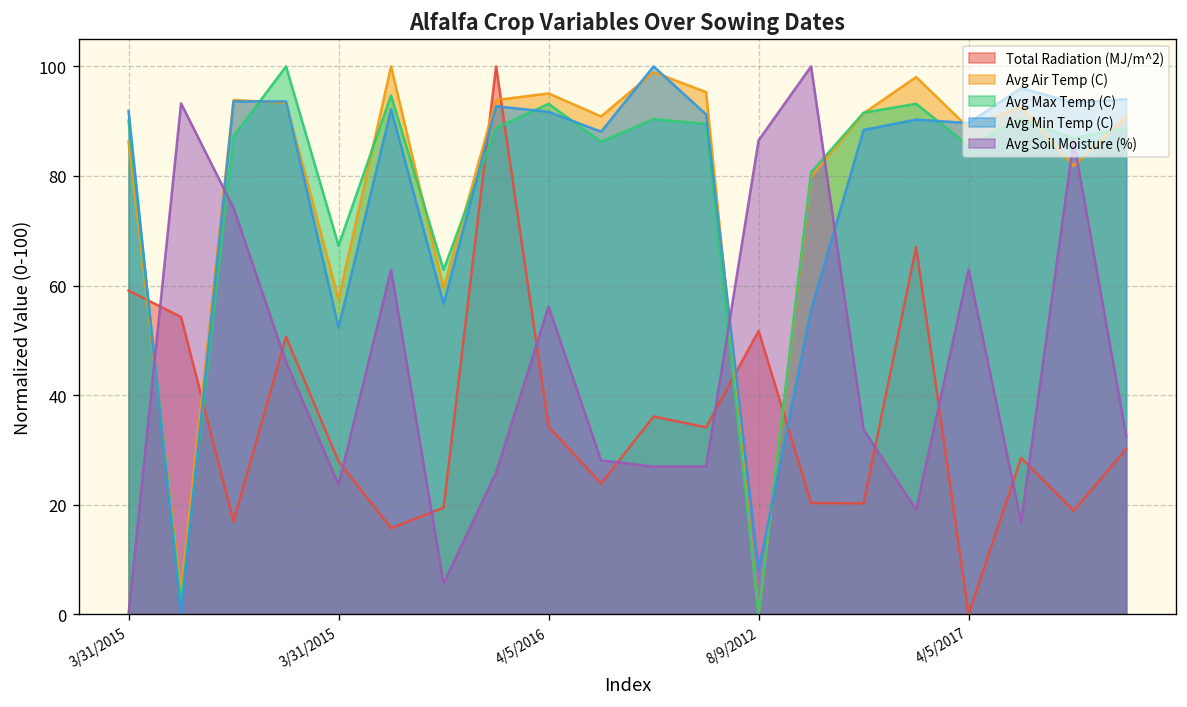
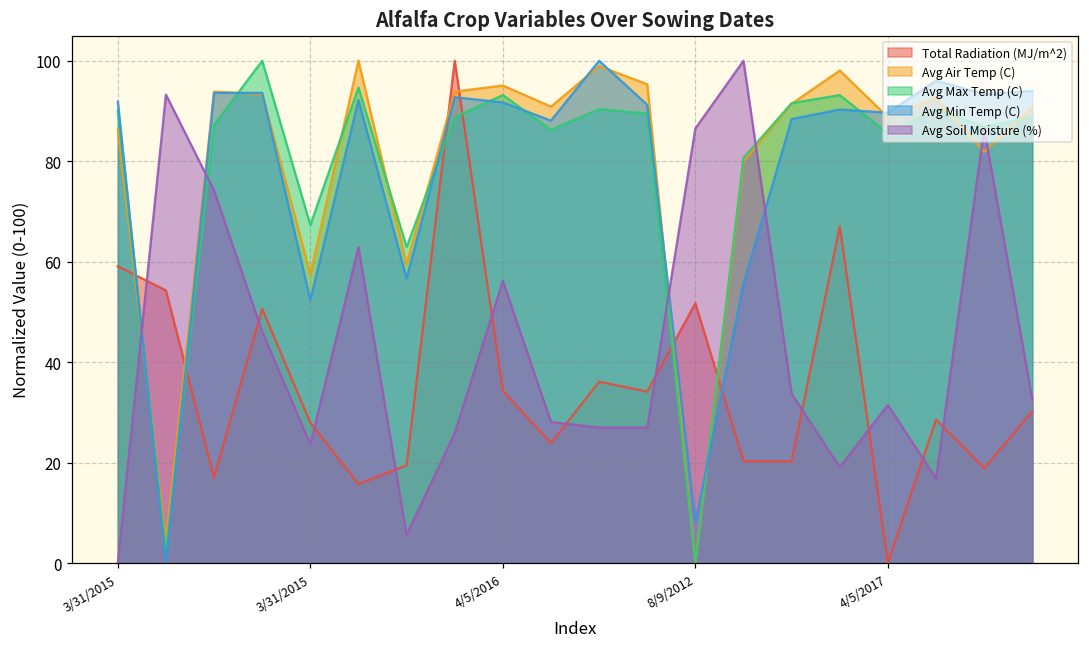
  {
    "Total Radiation (MJ/m^2)": {
      "4/5/2017": 0
    },
    "Avg Soil Moisture (%)": {
-     "4/5/2017": 63
+     "4/5/2017": 31
    }
  }
